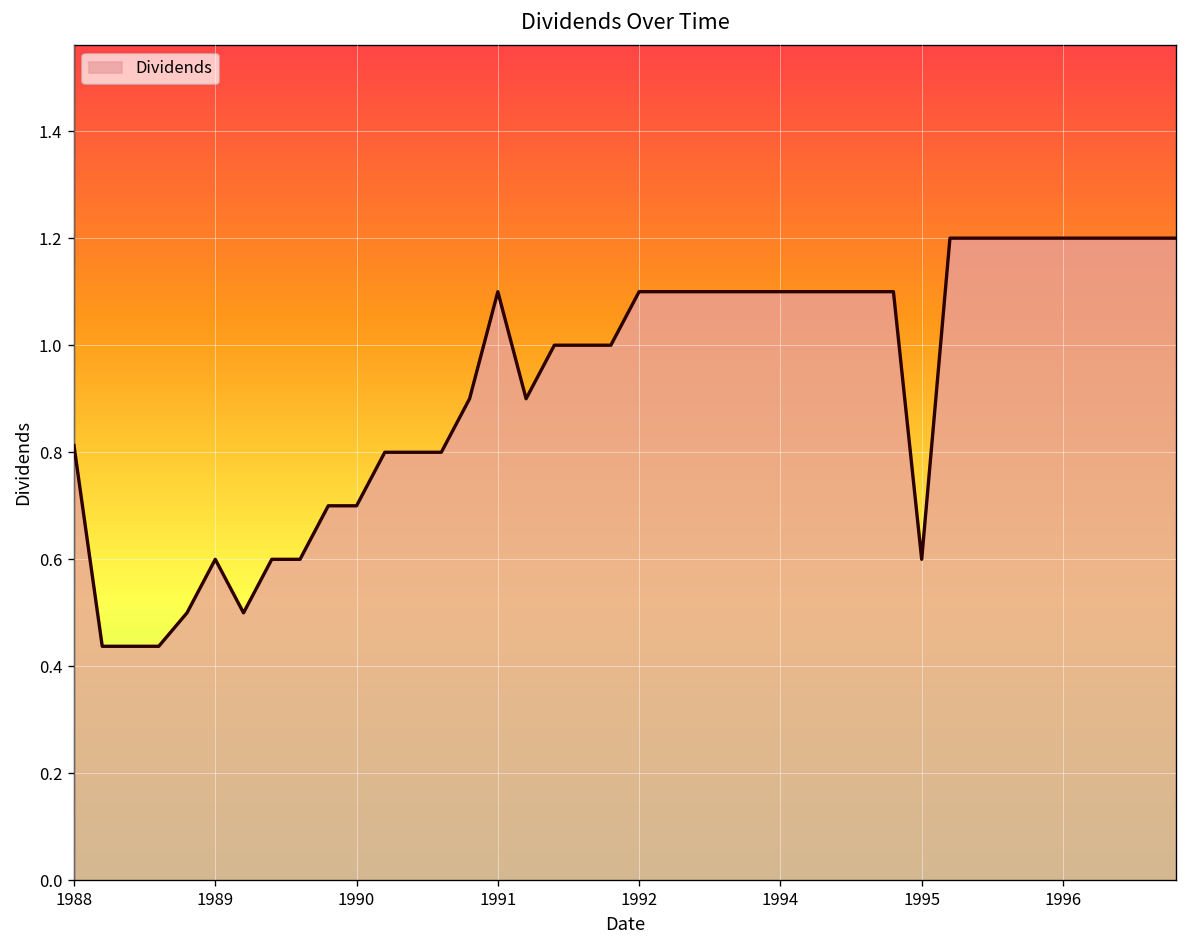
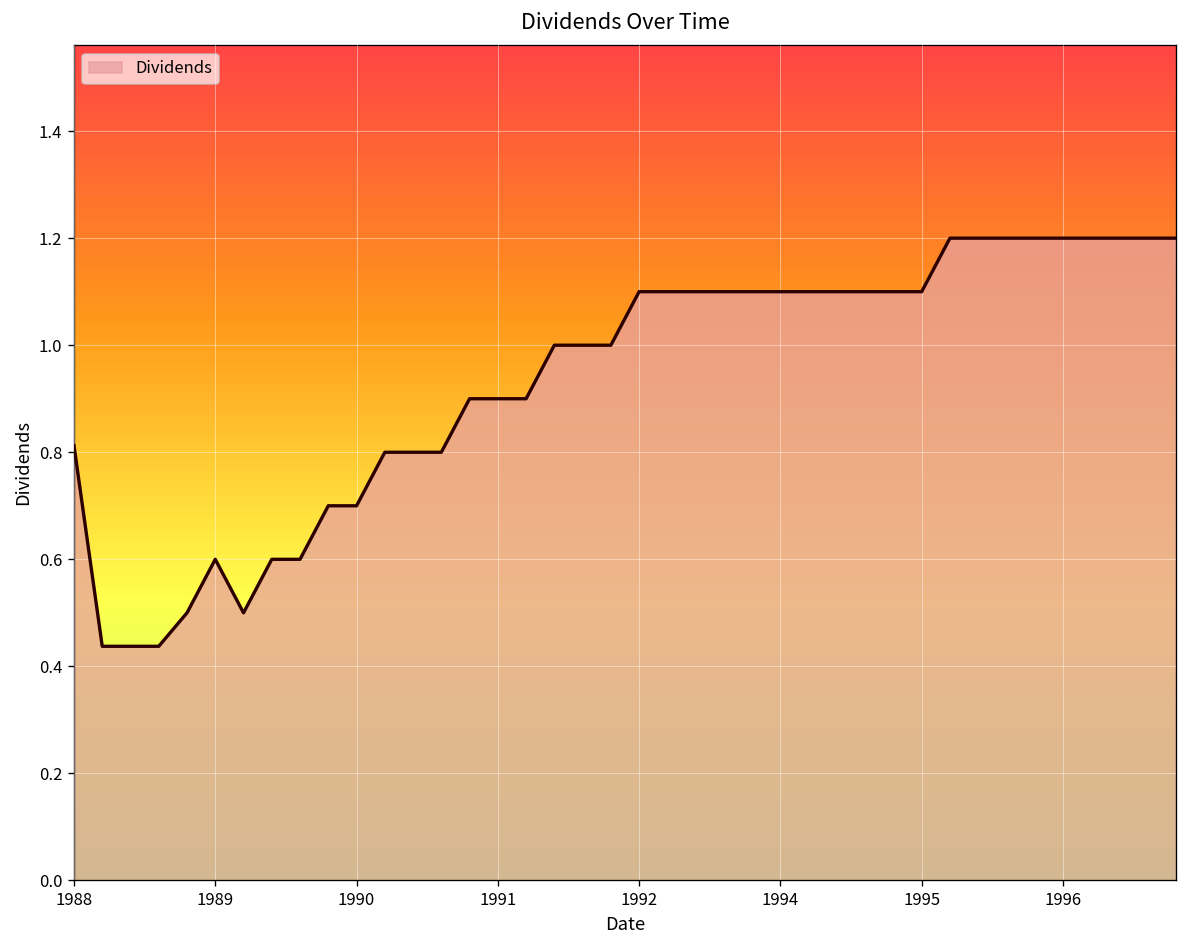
  {
    "1988": 0.81,
    "1989": 0.6,
    "1990": 0.7,
-   "1991": 1.1,
+   "1991": 0.9,
    "1992": 1.1,
    "1994": 1.1,
-   "1995": 0.6,
+   "1995": 1.1,
    "1996": 1.2
  }
